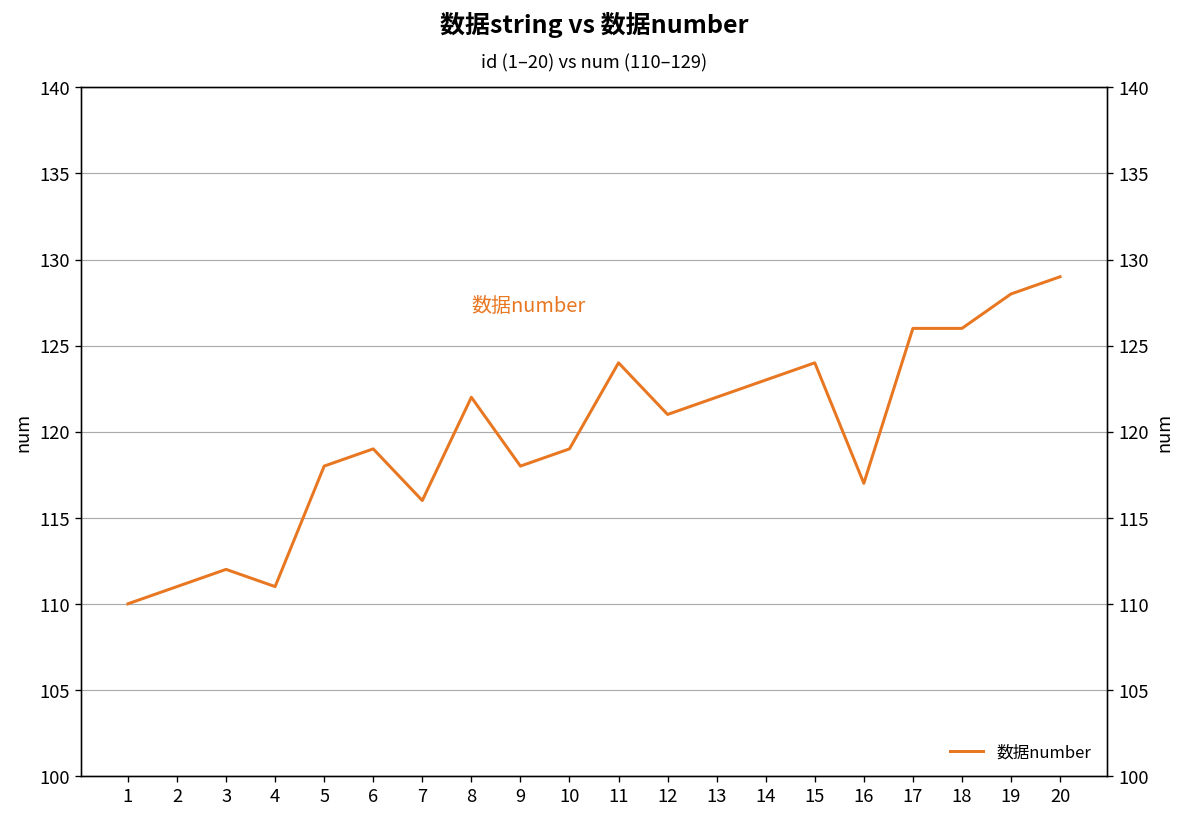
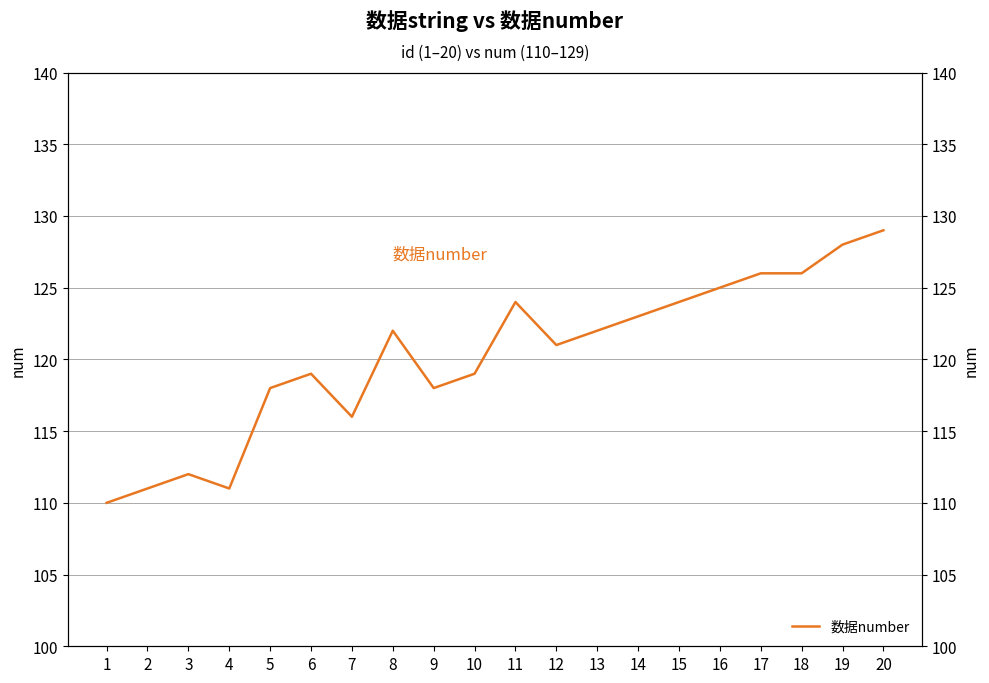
  {
    "1": 110,
    "2": 111,
    "3": 112,
    "4": 111,
    "5": 118,
    "6": 119,
    "7": 116,
    "8": 122,
    "9": 118,
    "10": 119,
    "11": 124,
    "12": 121,
    "13": 122,
    "14": 123,
    "15": 124,
-   "16": 117,
+   "16": 125,
    "17": 126,
    "18": 126,
    "19": 128,
    "20": 129
  }
